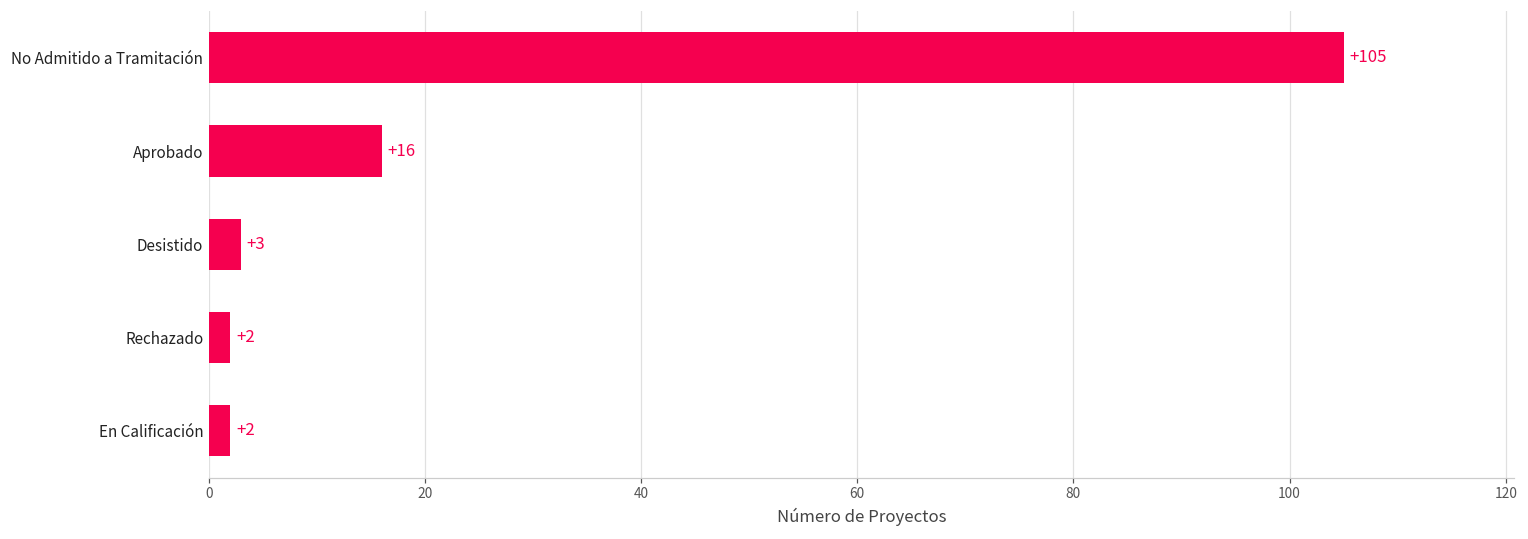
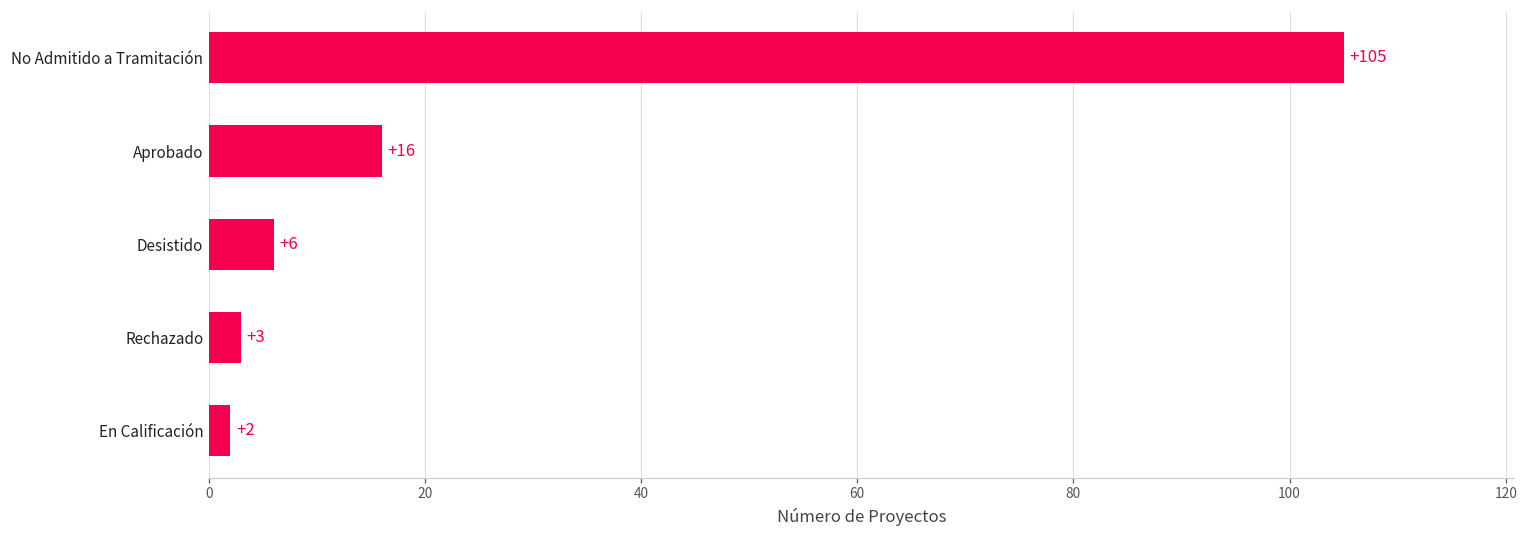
  {
    "No Admitido a Tramitación": "+105",
    "Aprobado": "+16",
-   "Desistido": "+3",
-   "Rechazado": "+2",
+   "Desistido": "+6",
+   "Rechazado": "+3",
    "En Calificación": "+2"
  }
